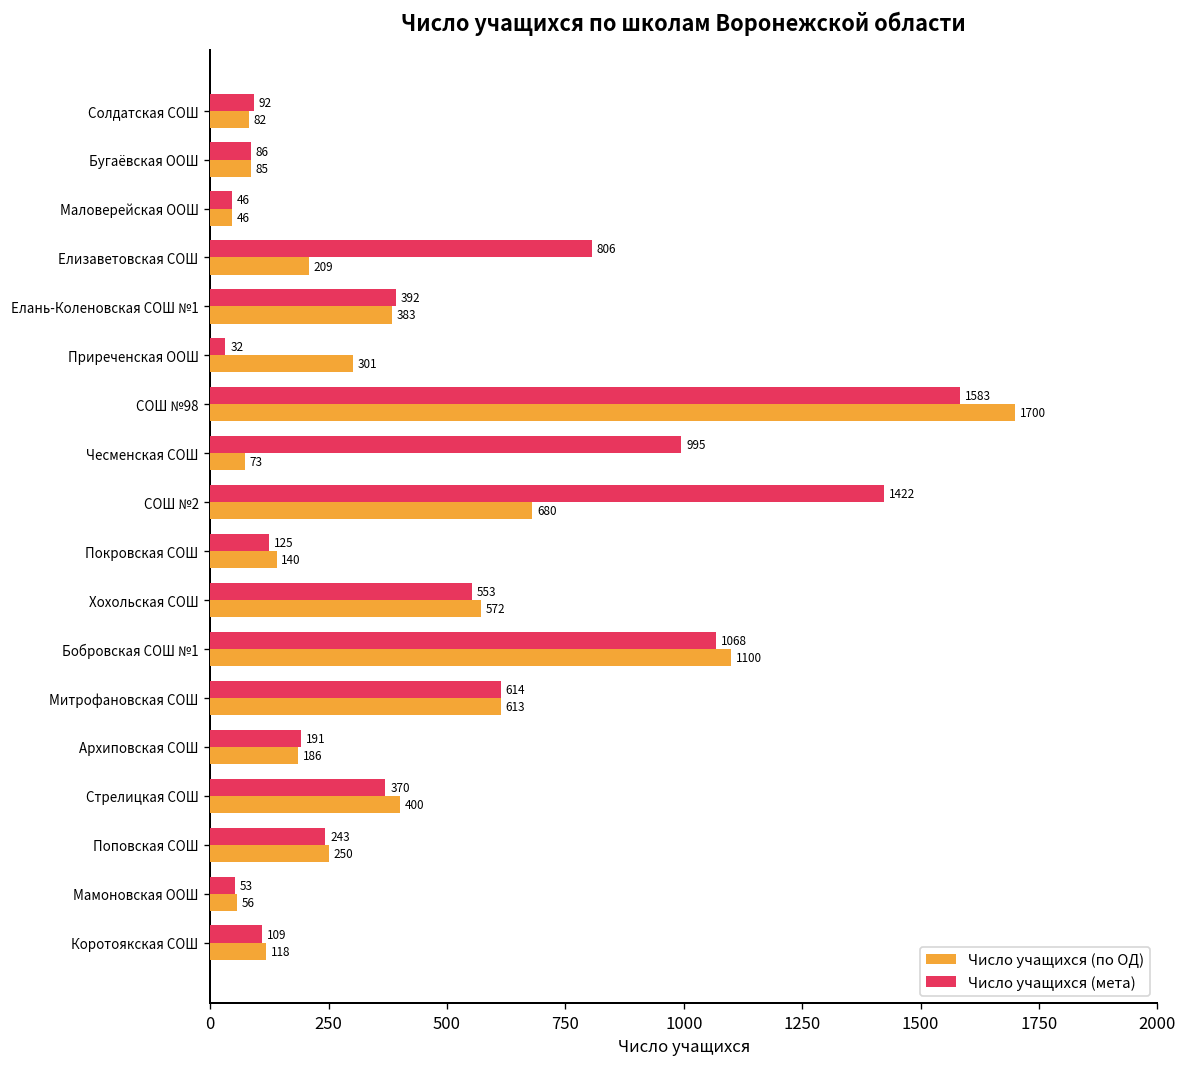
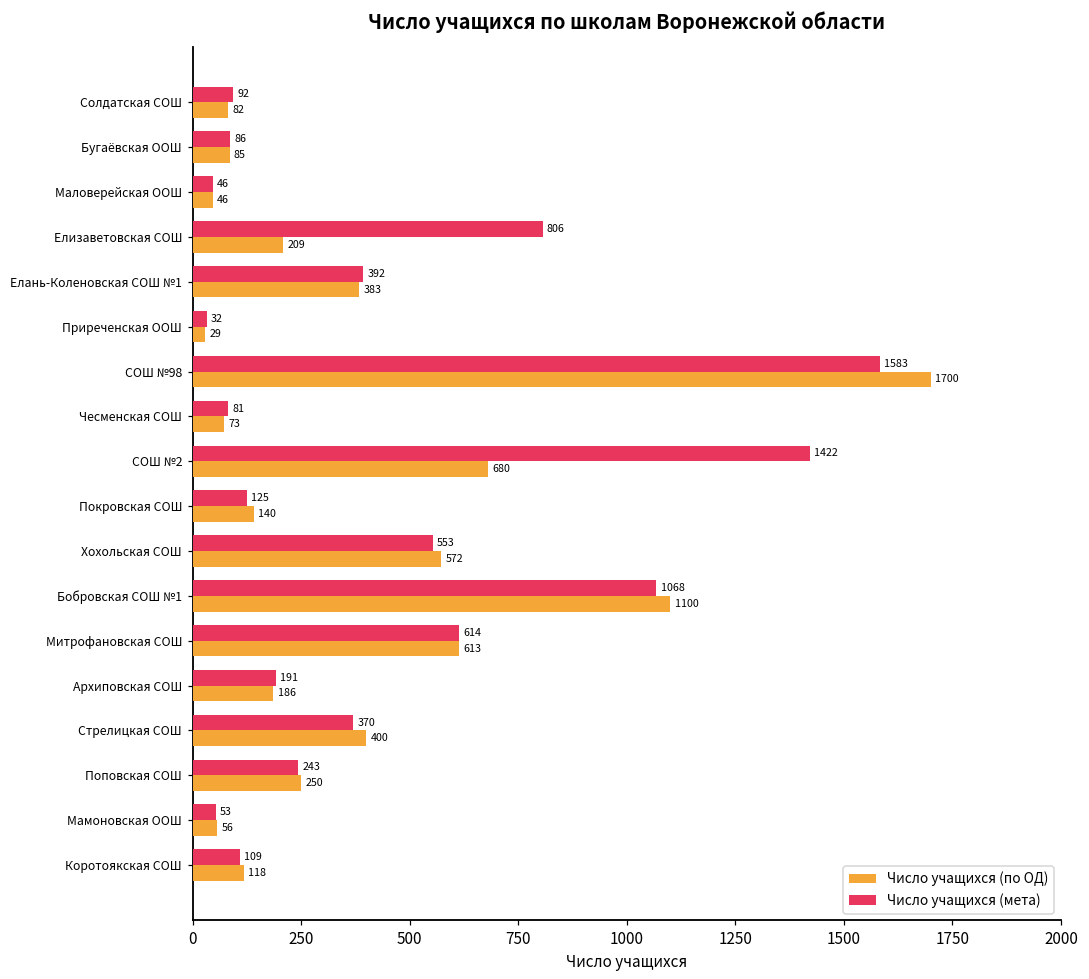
  {
    "Число учащихся (по ОД)": {
      "Солдатская СОШ": 82,
      "Бугаёвская ООШ": 85,
      "Маловерейская ООШ": 46,
      "Елизаветовская СОШ": 209,
      "Елань-Коленовская СОШ №1": 383,
-     "Приреченская ООШ": 301,
+     "Приреченская ООШ": 29,
      "СОШ №98": 1700,
      "Чесменская СОШ": 73,
      "СОШ №2": 680,
      "Покровская СОШ": 140,
      "Хохольская СОШ": 572,
      "Бобровская СОШ №1": 1100,
      "Митрофановская СОШ": 613,
      "Архиповская СОШ": 186,
      "Стрелицкая СОШ": 400,
      "Поповская СОШ": 250,
      "Мамоновская ООШ": 56,
      "Коротоякская СОШ": 118
    },
    "Число учащихся (мета)": {
      "Солдатская СОШ": 92,
      "Бугаёвская ООШ": 86,
      "Маловерейская ООШ": 46,
      "Елизаветовская СОШ": 806,
      "Елань-Коленовская СОШ №1": 392,
      "Приреченская ООШ": 32,
      "СОШ №98": 1583,
-     "Чесменская СОШ": 995,
+     "Чесменская СОШ": 81,
      "СОШ №2": 1422,
      "Покровская СОШ": 125,
      "Хохольская СОШ": 553,
      "Бобровская СОШ №1": 1068,
      "Митрофановская СОШ": 614,
      "Архиповская СОШ": 191,
      "Стрелицкая СОШ": 370,
      "Поповская СОШ": 243,
      "Мамоновская ООШ": 53,
      "Коротоякская СОШ": 109
    }
  }
